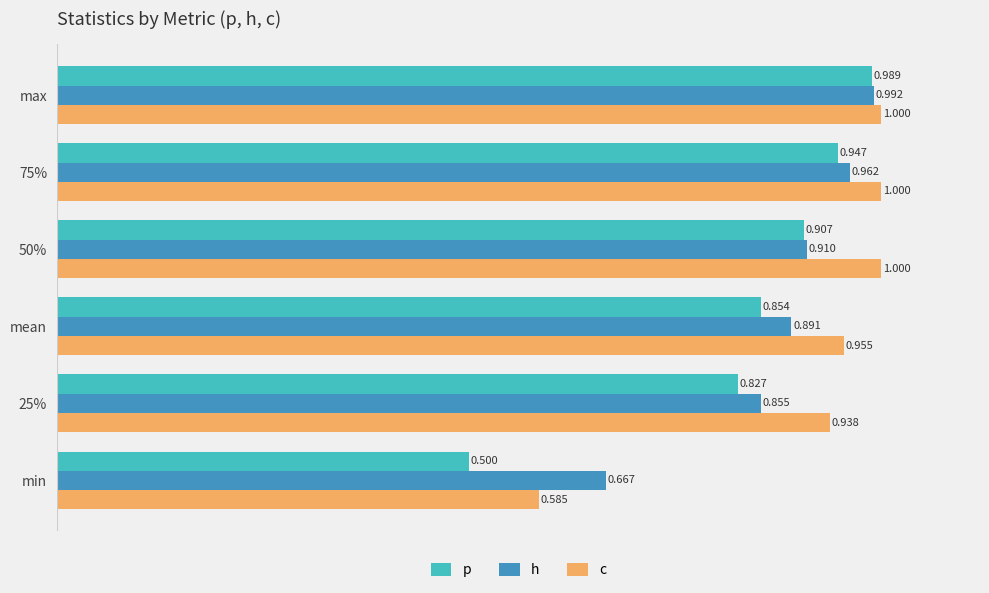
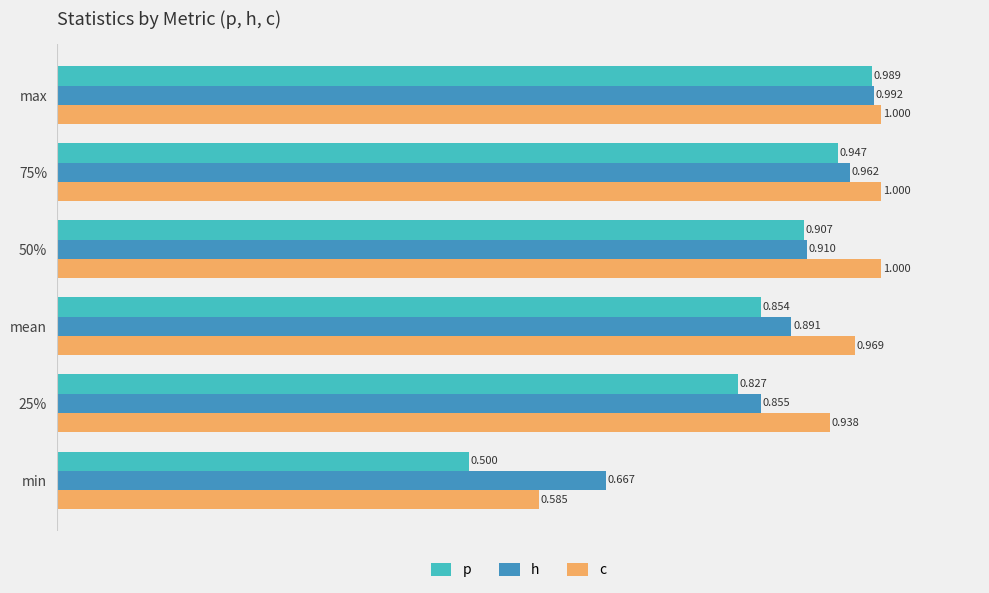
  {
    "c": {
      "max": 1.000,
      "75%": 1.000,
      "50%": 1.000,
-     "mean": 0.955,
+     "mean": 0.969,
      "25%": 0.938,
      "min": 0.585
    }
  }
